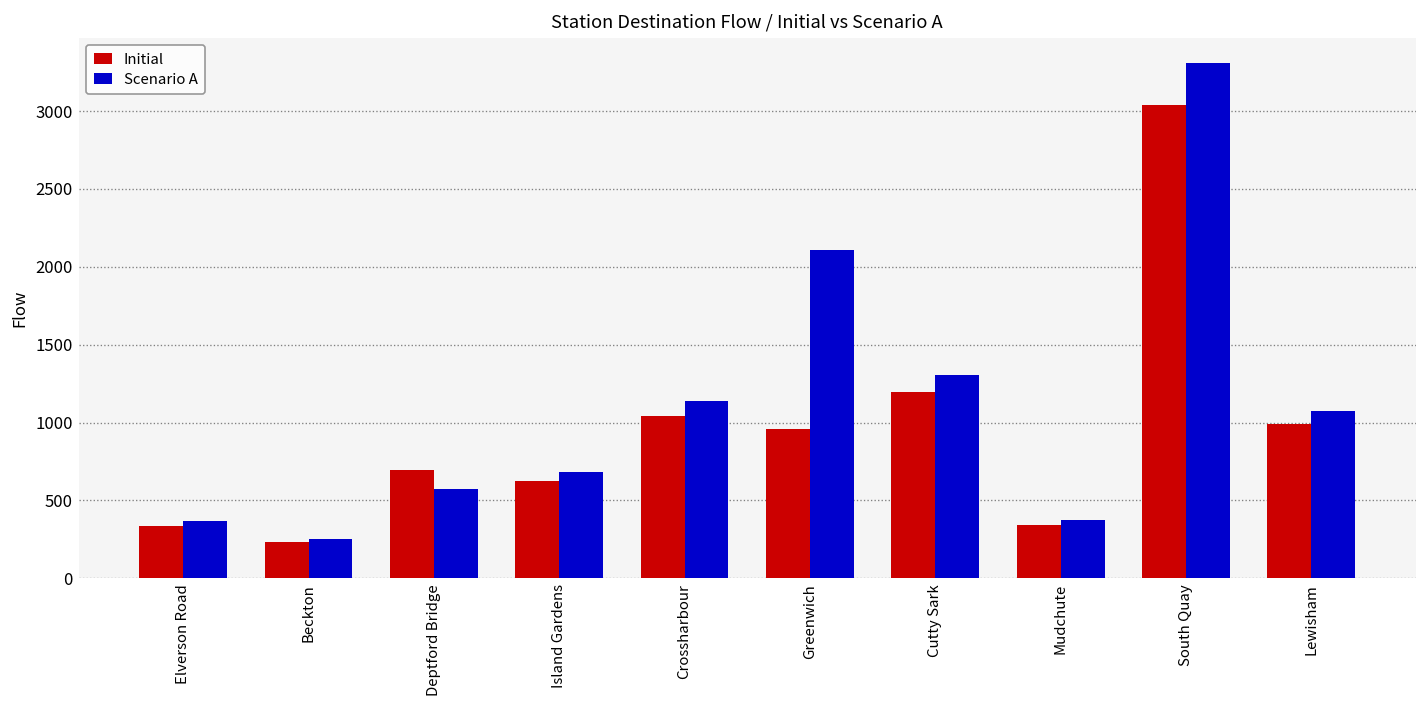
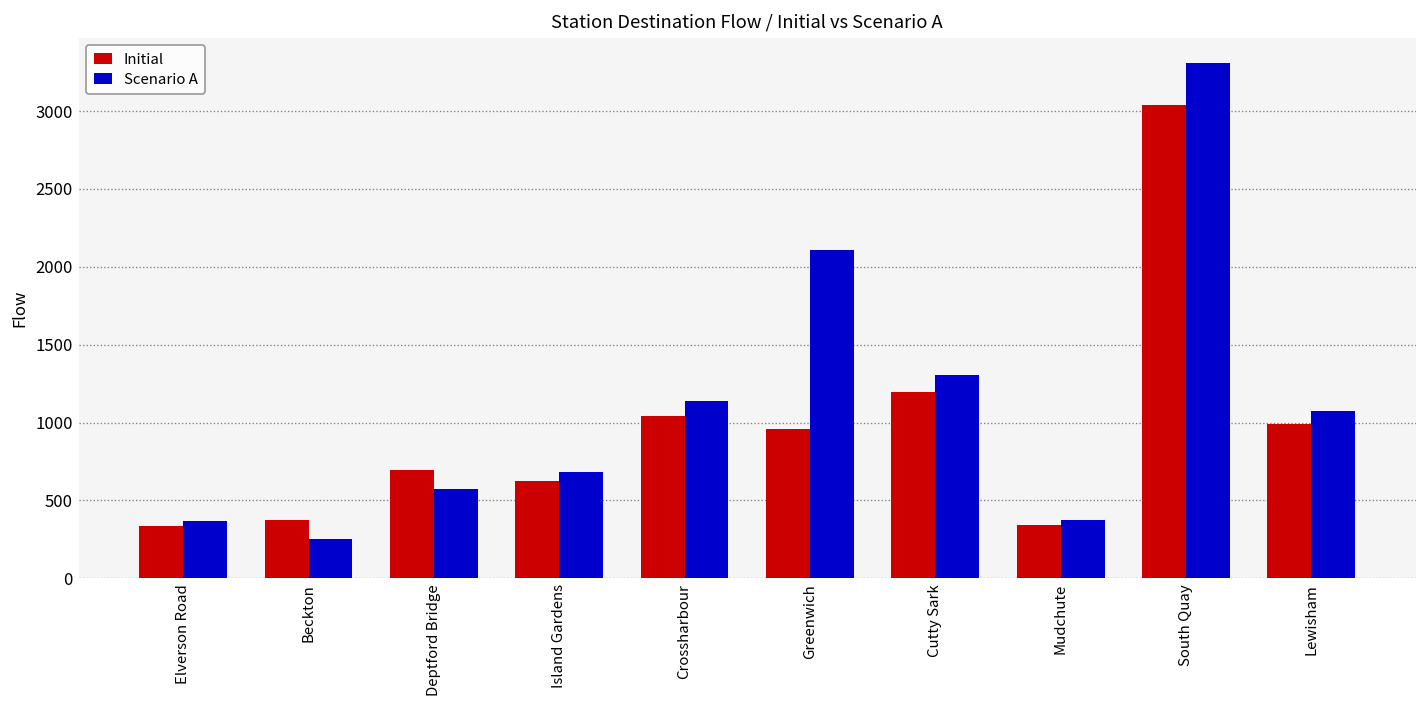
  {
    "Initial": {
      "Elverson Road": 340,
-     "Beckton": 230,
+     "Beckton": 380,
      "Deptford Bridge": 700,
      "Island Gardens": 620,
      "Crossharbour": 1040,
      "Greenwich": 960,
      "Cutty Sark": 1190,
      "Mudchute": 340,
      "South Quay": 3040,
      "Lewisham": 990
    },
    "Scenario A": {
      "Elverson Road": 370,
      "Beckton": 250,
      "Deptford Bridge": 570,
      "Island Gardens": 680,
      "Crossharbour": 1140,
      "Greenwich": 2110,
      "Cutty Sark": 1300,
      "Mudchute": 370,
      "South Quay": 3310,
      "Lewisham": 1080
    }
  }
